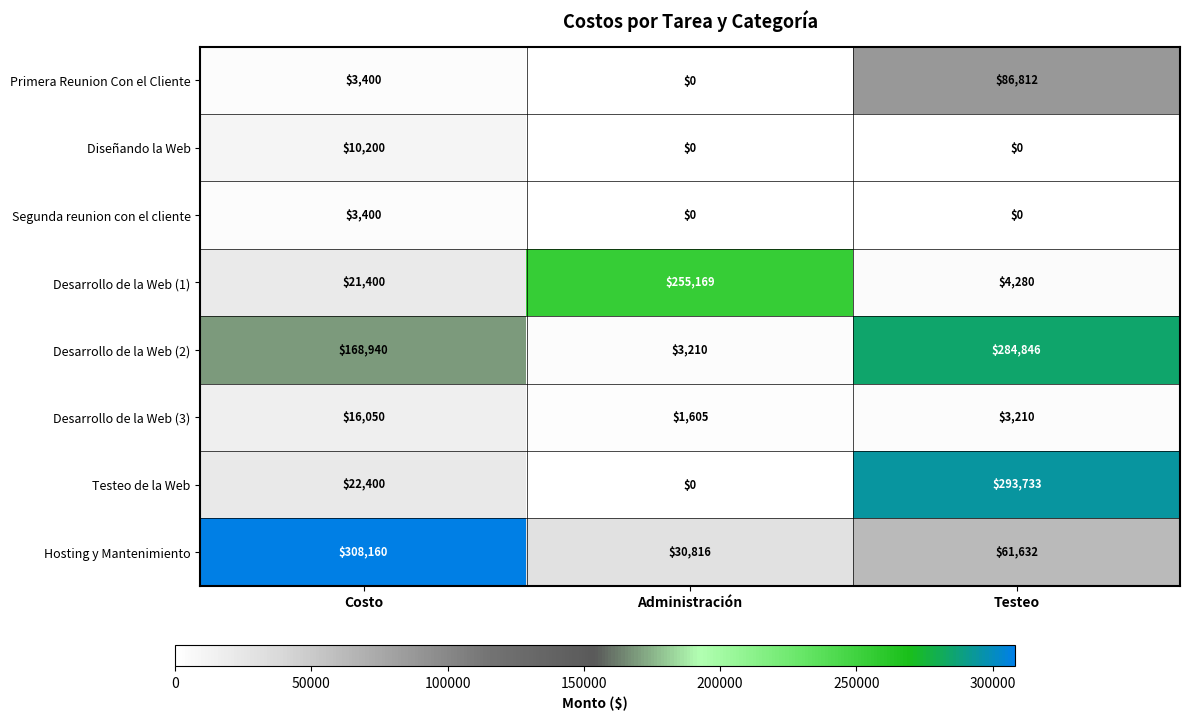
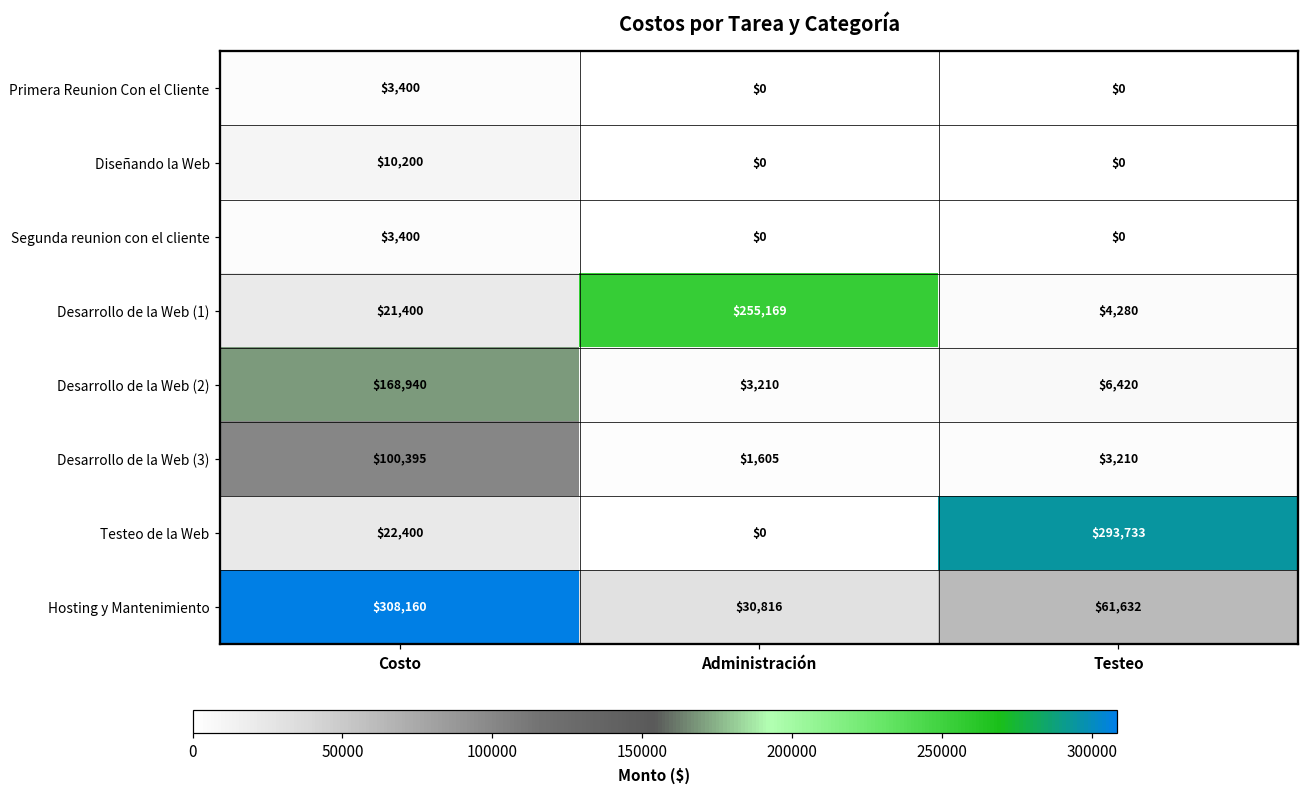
  {
    "Primera Reunion Con el Cliente": {
      "Costo": "$3,400",
      "Administración": "$0",
-     "Testeo": "$86,812"
+     "Testeo": "$0"
    },
    "Diseñando la Web": {
      "Costo": "$10,200",
      "Administración": "$0",
      "Testeo": "$0"
    },
    "Segunda reunion con el cliente": {
      "Costo": "$3,400",
      "Administración": "$0",
      "Testeo": "$0"
    },
    "Desarrollo de la Web (1)": {
      "Costo": "$21,400",
      "Administración": "$255,169",
      "Testeo": "$4,280"
    },
    "Desarrollo de la Web (2)": {
      "Costo": "$168,940",
      "Administración": "$3,210",
-     "Testeo": "$284,846"
+     "Testeo": "$6,420"
    },
    "Desarrollo de la Web (3)": {
-     "Costo": "$16,050",
+     "Costo": "$100,395",
      "Administración": "$1,605",
      "Testeo": "$3,210"
    },
    "Testeo de la Web": {
      "Costo": "$22,400",
      "Administración": "$0",
      "Testeo": "$293,733"
    },
    "Hosting y Mantenimiento": {
      "Costo": "$308,160",
      "Administración": "$30,816",
      "Testeo": "$61,632"
    }
  }
